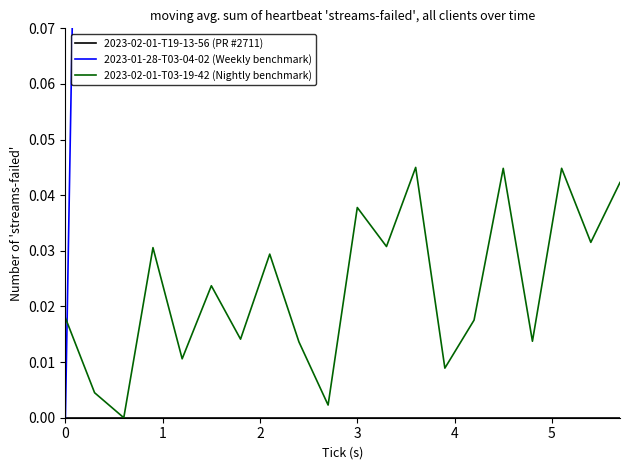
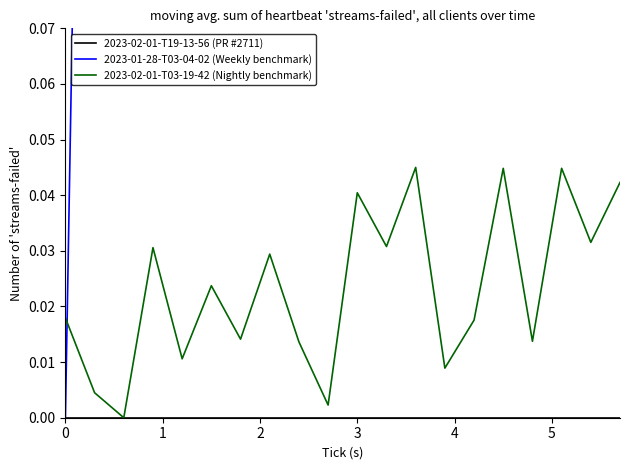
  {
    "2023-02-01-T19-13-56 (PR #2711)": {
      "3": 0.000
    },
    "2023-02-01-T03-19-42 (Nightly benchmark)": {
      "0": 0.018,
-     "3": 0.038
+     "3": 0.040
    }
  }
